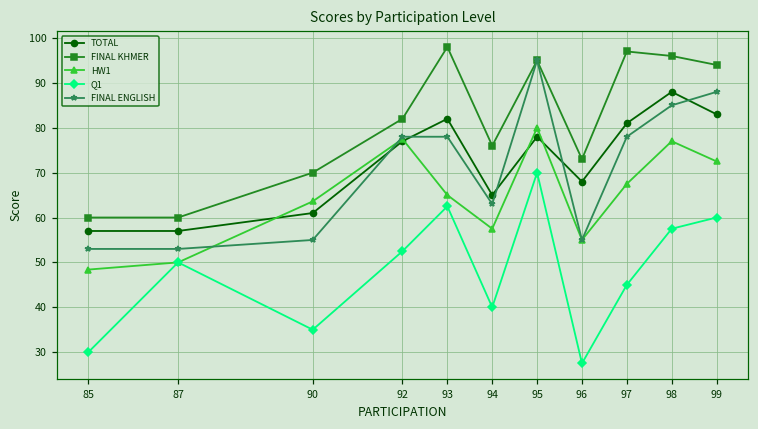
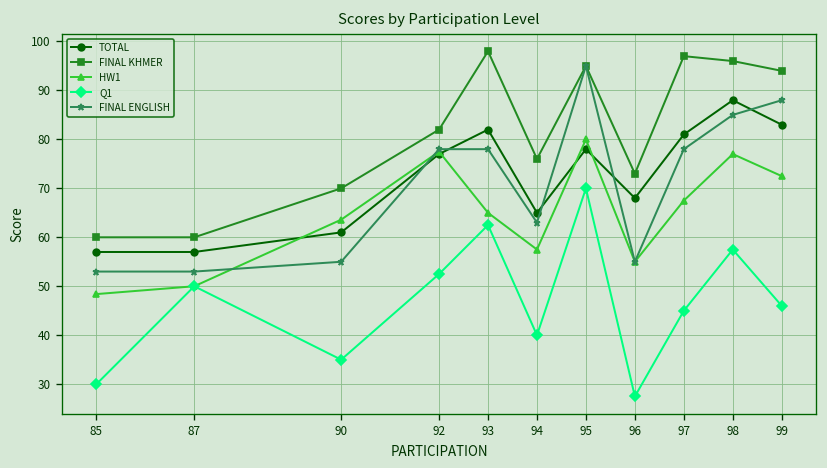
  {
    "TOTAL": {
      "85": 57,
      "87": 57,
      "90": 61,
      "93": 82,
      "94": 65,
      "95": 78,
      "96": 68,
      "97": 81,
      "98": 88,
      "99": 83
    },
    "HW1": {
      "85": 48,
      "90": 64,
      "93": 65,
      "94": 58,
      "95": 80,
      "97": 68,
      "98": 77,
      "99": 73
    },
    "Q1": {
      "85": 30,
      "90": 35,
      "92": 53,
      "93": 63,
      "94": 40,
      "95": 70,
      "96": 28,
      "97": 45,
      "98": 58,
-     "99": 60
+     "99": 46
    }
  }
